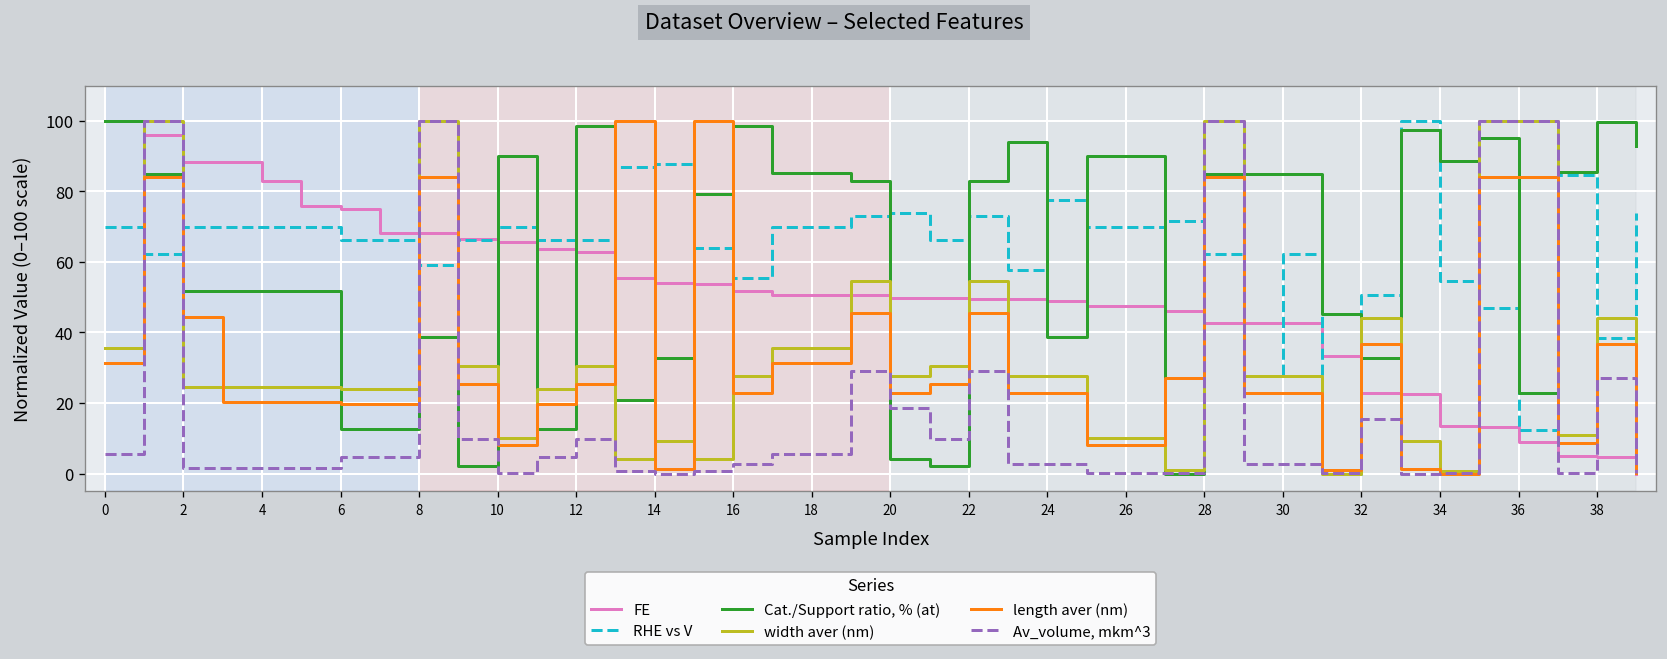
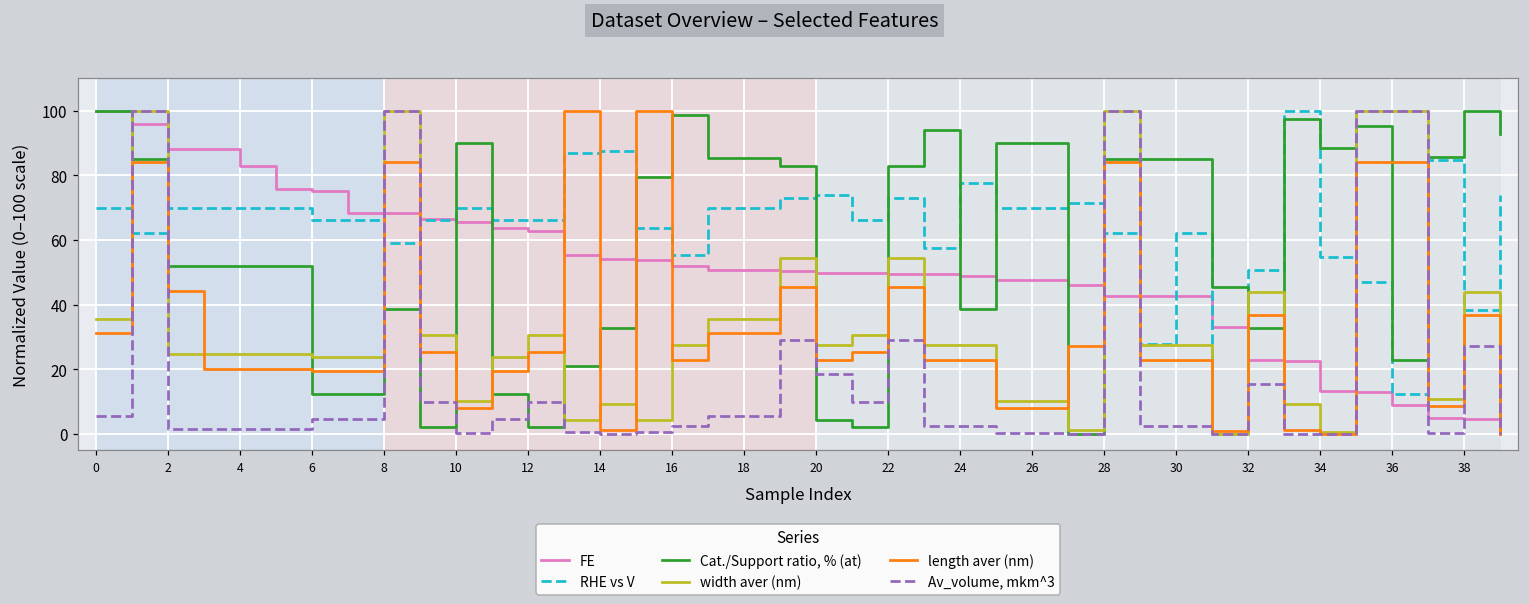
  {
    "FE": {
      "2": 88,
      "4": 83,
      "6": 75,
      "8": 68,
      "10": 66,
      "12": 63,
      "14": 54,
      "16": 52,
      "18": 51,
      "20": 50,
      "22": 50,
      "24": 49,
      "26": 48,
      "28": 43,
      "30": 43,
      "32": 23,
      "34": 13,
      "36": 9,
      "38": 5
    },
    "RHE vs V": {
      "0": 70,
      "2": 70,
      "4": 70,
      "6": 66,
      "8": 59,
      "10": 70,
      "12": 66,
      "14": 88,
      "16": 55,
      "18": 70,
      "20": 74,
      "22": 73,
      "24": 78,
      "26": 70,
      "28": 62,
      "30": 62,
      "32": 51,
      "34": 55,
      "36": 12,
      "38": 38
    },
    "Cat./Support ratio, % (at)": {
      "2": 52,
      "4": 52,
      "6": 12,
      "8": 39,
      "10": 90,
-     "12": 98,
+     "12": 2,
      "14": 33,
      "16": 99,
      "18": 85,
      "20": 4,
      "22": 83,
      "24": 39,
      "26": 90,
      "30": 85,
      "32": 33,
      "34": 89,
      "36": 23,
      "38": 100
    },
    "width aver (nm)": {
      "0": 36,
      "2": 25,
      "4": 25,
      "6": 24,
      "10": 10,
      "12": 31,
      "14": 9,
      "16": 28,
      "18": 36,
      "20": 28,
      "22": 54,
      "24": 28,
      "26": 10,
      "30": 28,
      "32": 44,
      "38": 44
    },
    "length aver (nm)": {
      "0": 31,
      "2": 44,
      "4": 20,
      "6": 20,
      "8": 84,
      "10": 8,
      "12": 25,
      "14": 1,
      "16": 23,
      "18": 31,
      "20": 23,
      "22": 46,
      "24": 23,
      "26": 8,
      "30": 23,
      "32": 37,
      "36": 84,
      "38": 37
    },
    "Av_volume, mkm^3": {
      "0": 6,
      "2": 2,
      "4": 2,
      "6": 5,
      "10": 0,
      "12": 10,
      "14": 0,
      "16": 3,
      "18": 6,
      "20": 19,
      "22": 29,
      "24": 3,
      "26": 0,
      "30": 3,
      "32": 15,
      "38": 27
    }
  }
